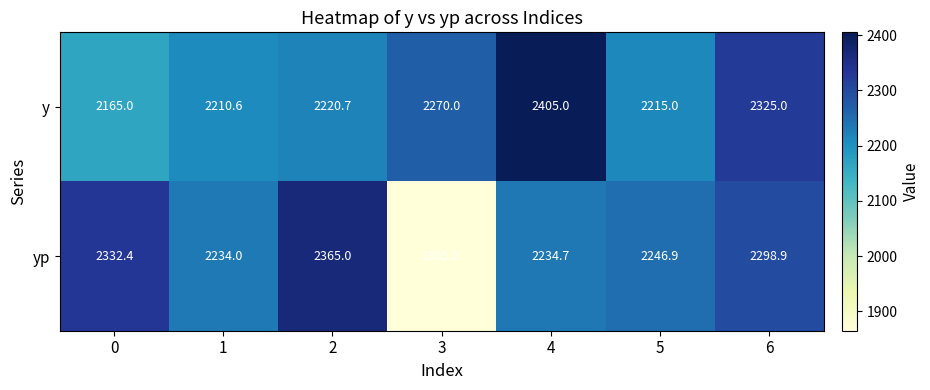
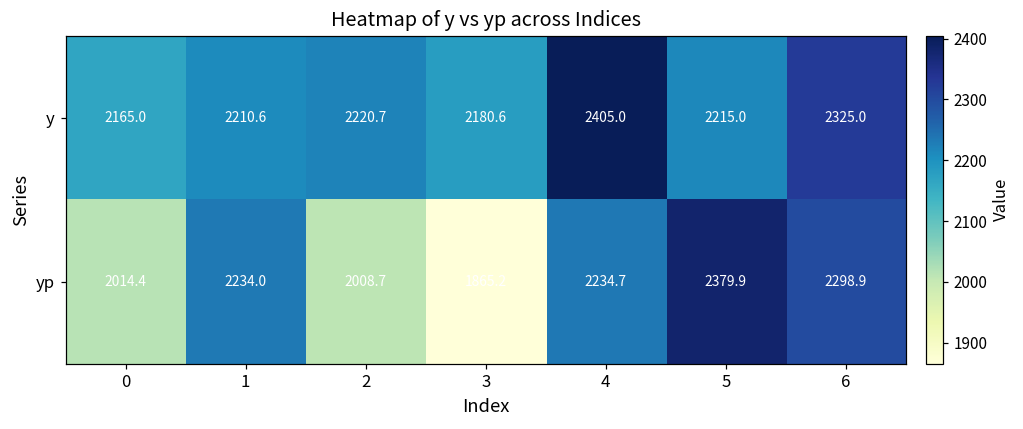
  {
    "y": {
      "0": 2165.0,
      "1": 2210.6,
      "2": 2220.7,
-     "3": 2270.0,
+     "3": 2180.6,
      "4": 2405.0,
      "5": 2215.0,
      "6": 2325.0
    },
    "yp": {
-     "0": 2332.4,
+     "0": 2014.4,
      "1": 2234.0,
-     "2": 2365.0,
+     "2": 2008.7,
      "4": 2234.7,
-     "5": 2246.9,
+     "5": 2379.9,
      "6": 2298.9
    }
  }
